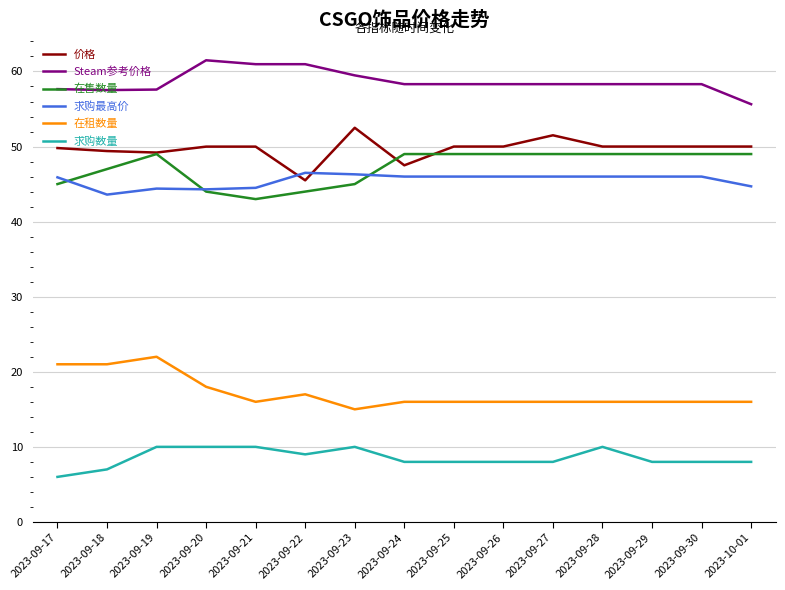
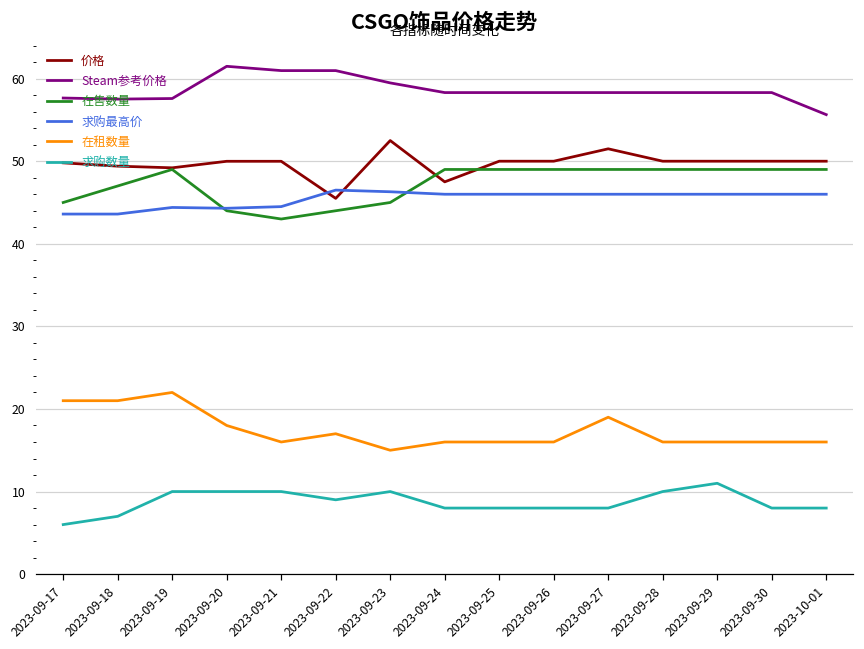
  {
    "价格": {
      "2023-09-17": 50,
      "2023-09-18": 49,
      "2023-09-20": 50,
      "2023-09-21": 50,
      "2023-09-22": 46,
      "2023-09-23": 53,
      "2023-09-24": 48,
      "2023-09-25": 50,
      "2023-09-26": 50,
      "2023-09-27": 52,
      "2023-09-28": 50,
      "2023-09-29": 50,
      "2023-09-30": 50,
      "2023-10-01": 50
    },
    "Steam参考价格": {
      "2023-09-17": 58,
      "2023-09-18": 58,
      "2023-09-19": 58,
      "2023-09-20": 61,
      "2023-09-21": 61,
      "2023-09-22": 61,
      "2023-09-23": 59,
      "2023-09-24": 58,
      "2023-09-25": 58,
      "2023-09-26": 58,
      "2023-09-27": 58,
      "2023-09-28": 58,
      "2023-09-29": 58,
      "2023-09-30": 58,
      "2023-10-01": 56
    },
    "在售数量": {
      "2023-09-17": 45,
      "2023-09-18": 47,
      "2023-09-21": 43,
      "2023-09-22": 44,
      "2023-09-23": 45,
      "2023-09-24": 49,
      "2023-09-25": 49,
      "2023-09-26": 49,
      "2023-09-27": 49,
      "2023-09-28": 49,
      "2023-09-29": 49,
      "2023-09-30": 49,
      "2023-10-01": 49
    },
    "求购最高价": {
-     "2023-09-17": 46,
+     "2023-09-17": 44,
      "2023-09-18": 44,
      "2023-09-19": 44,
      "2023-09-21": 45,
      "2023-09-22": 47,
      "2023-09-23": 46,
      "2023-09-24": 46,
      "2023-09-25": 46,
      "2023-09-26": 46,
      "2023-09-27": 46,
      "2023-09-28": 46,
      "2023-09-29": 46,
      "2023-09-30": 46,
-     "2023-10-01": 45
+     "2023-10-01": 46
    },
    "在租数量": {
      "2023-09-17": 21,
      "2023-09-18": 21,
      "2023-09-19": 22,
      "2023-09-20": 18,
      "2023-09-21": 16,
      "2023-09-22": 17,
      "2023-09-23": 15,
      "2023-09-24": 16,
      "2023-09-25": 16,
      "2023-09-26": 16,
-     "2023-09-27": 16,
+     "2023-09-27": 19,
      "2023-09-28": 16,
      "2023-09-29": 16,
      "2023-09-30": 16,
      "2023-10-01": 16
    },
    "求购数量": {
      "2023-09-17": 6,
      "2023-09-18": 7,
      "2023-09-19": 10,
      "2023-09-20": 10,
      "2023-09-21": 10,
      "2023-09-22": 9,
      "2023-09-23": 10,
      "2023-09-24": 8,
      "2023-09-25": 8,
      "2023-09-26": 8,
      "2023-09-27": 8,
      "2023-09-28": 10,
-     "2023-09-29": 8,
+     "2023-09-29": 11,
      "2023-09-30": 8,
      "2023-10-01": 8
    }
  }
